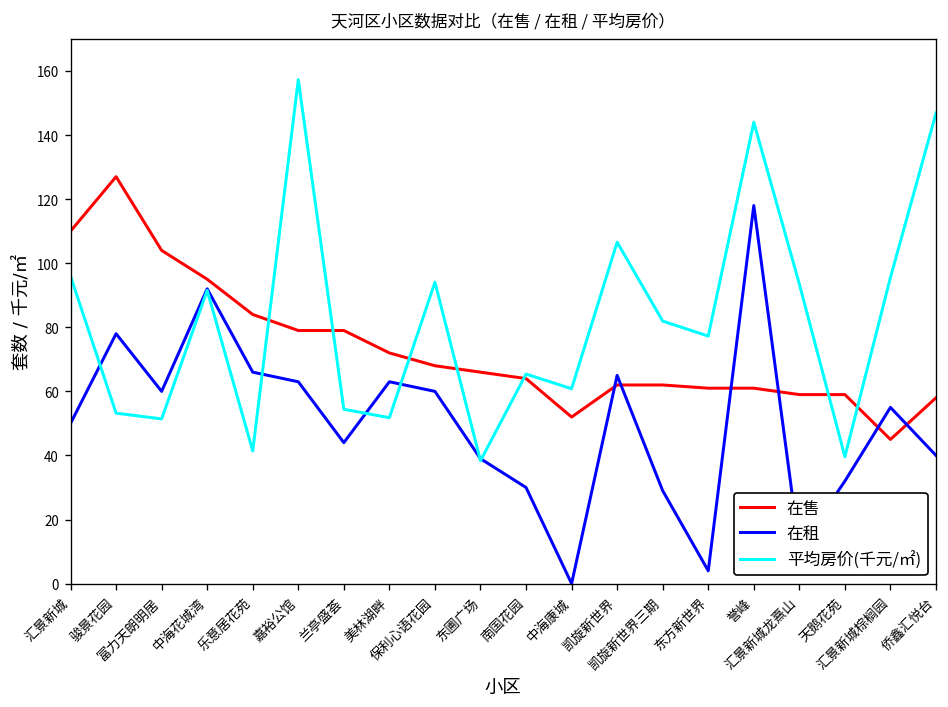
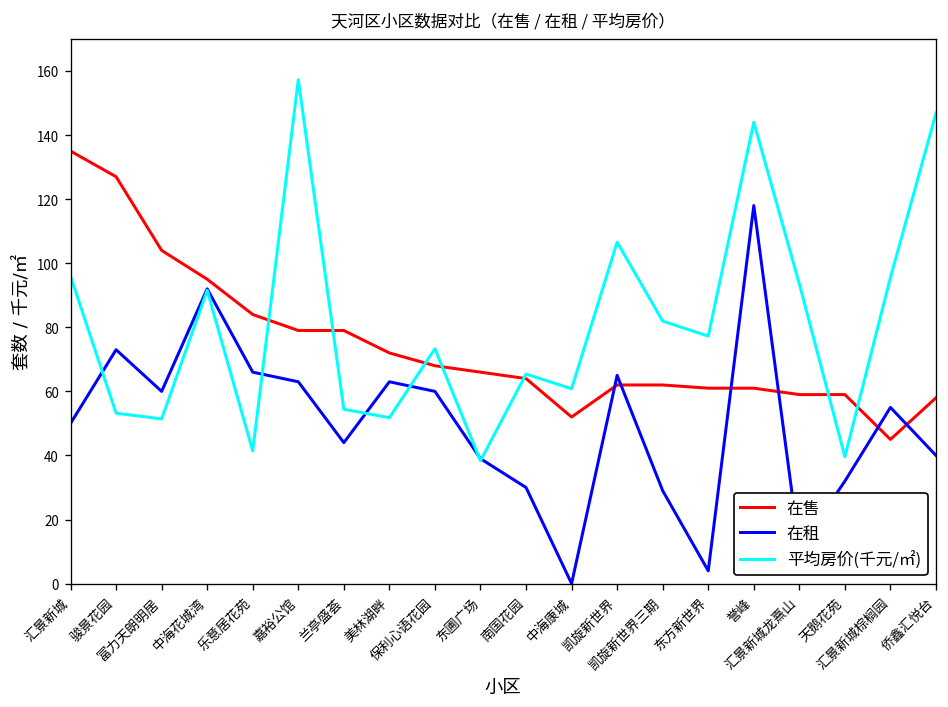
  {
    "在售": {
-     "汇景新城": 110,
+     "汇景新城": 135,
      "骏景花园": 127,
      "富力天朗明居": 104,
      "中海花城湾": 95,
      "乐意居花苑": 84,
      "嘉裕公馆": 79,
      "兰亭盛荟": 79,
      "美林湖畔": 72,
      "保利心语花园": 68,
      "东圃广场": 66,
      "南国花园": 64,
      "中海康城": 52,
      "凯旋新世界": 62,
      "凯旋新世界三期": 62,
      "东方新世界": 61,
      "誉峰": 61,
      "汇景新城龙熹山": 59,
      "天鹅花苑": 59,
      "汇景新城棕榈园": 45,
      "侨鑫汇悦台": 58
    },
    "在租": {
      "汇景新城": 50,
-     "骏景花园": 78,
+     "骏景花园": 73,
      "富力天朗明居": 60,
      "乐意居花苑": 66,
      "嘉裕公馆": 63,
      "兰亭盛荟": 44,
      "美林湖畔": 63,
      "保利心语花园": 60,
      "南国花园": 30,
      "中海康城": 0,
      "凯旋新世界": 65,
      "凯旋新世界三期": 29,
      "东方新世界": 4,
      "誉峰": 118,
      "天鹅花苑": 32,
      "汇景新城棕榈园": 55,
      "侨鑫汇悦台": 40
    },
    "平均房价(千元/㎡)": {
      "汇景新城": 96,
      "骏景花园": 53,
      "富力天朗明居": 51,
      "乐意居花苑": 41,
      "嘉裕公馆": 157,
      "兰亭盛荟": 54,
      "美林湖畔": 52,
-     "保利心语花园": 94,
+     "保利心语花园": 73,
      "南国花园": 65,
      "中海康城": 61,
      "凯旋新世界": 107,
      "凯旋新世界三期": 82,
      "东方新世界": 77,
      "誉峰": 144,
      "汇景新城龙熹山": 94,
      "天鹅花苑": 40,
      "汇景新城棕榈园": 96,
      "侨鑫汇悦台": 147
    }
  }
